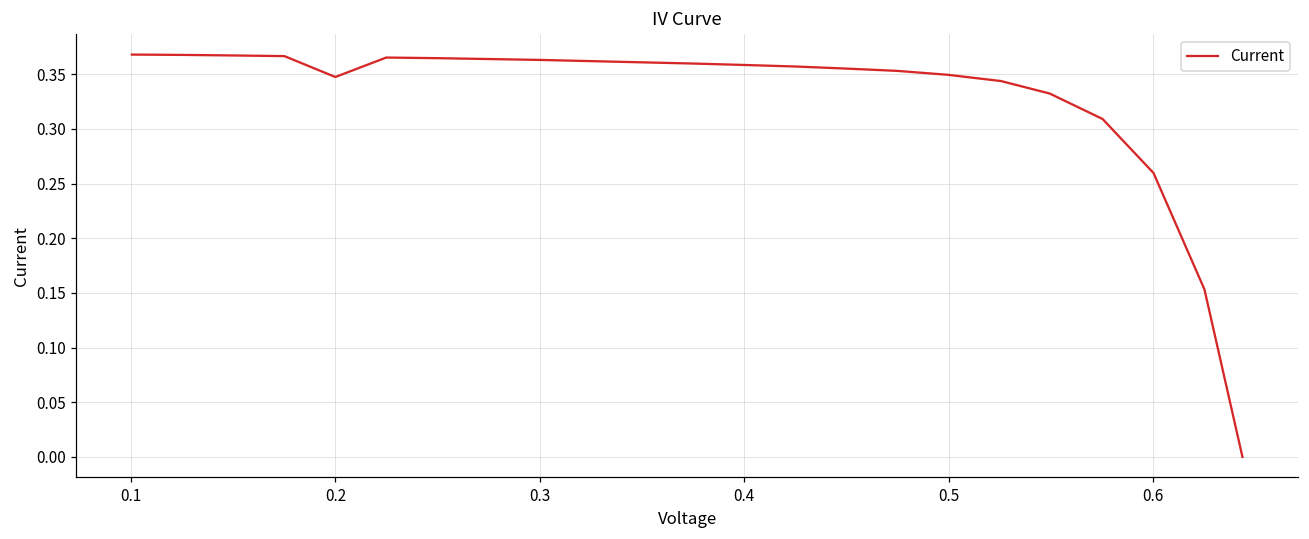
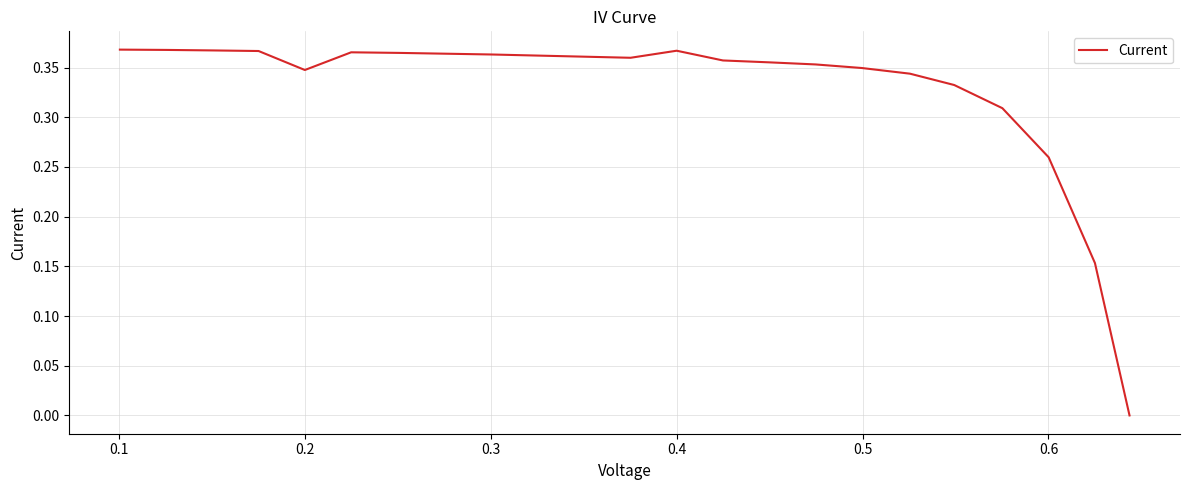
  {
    "0.2": 0.35,
-   "0.4": 0.36,
+   "0.4": 0.37,
    "0.6": 0.26
  }
